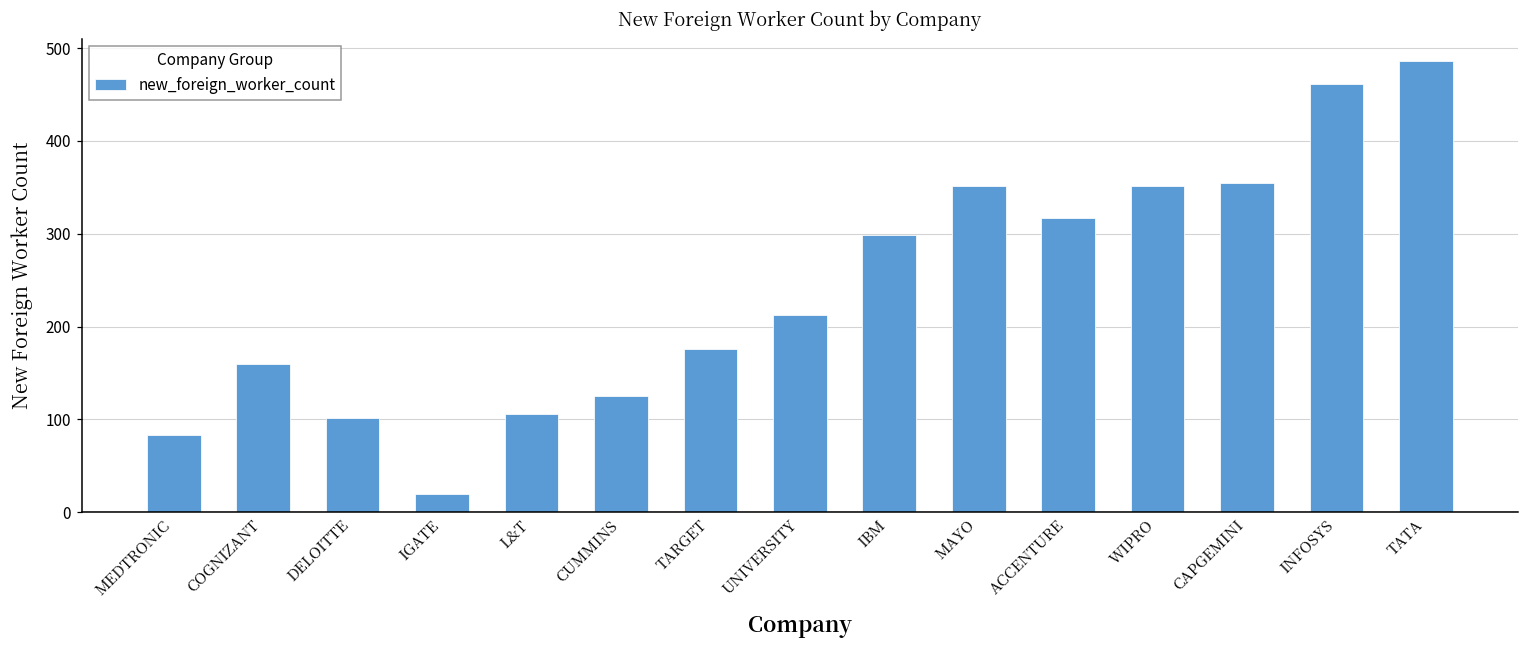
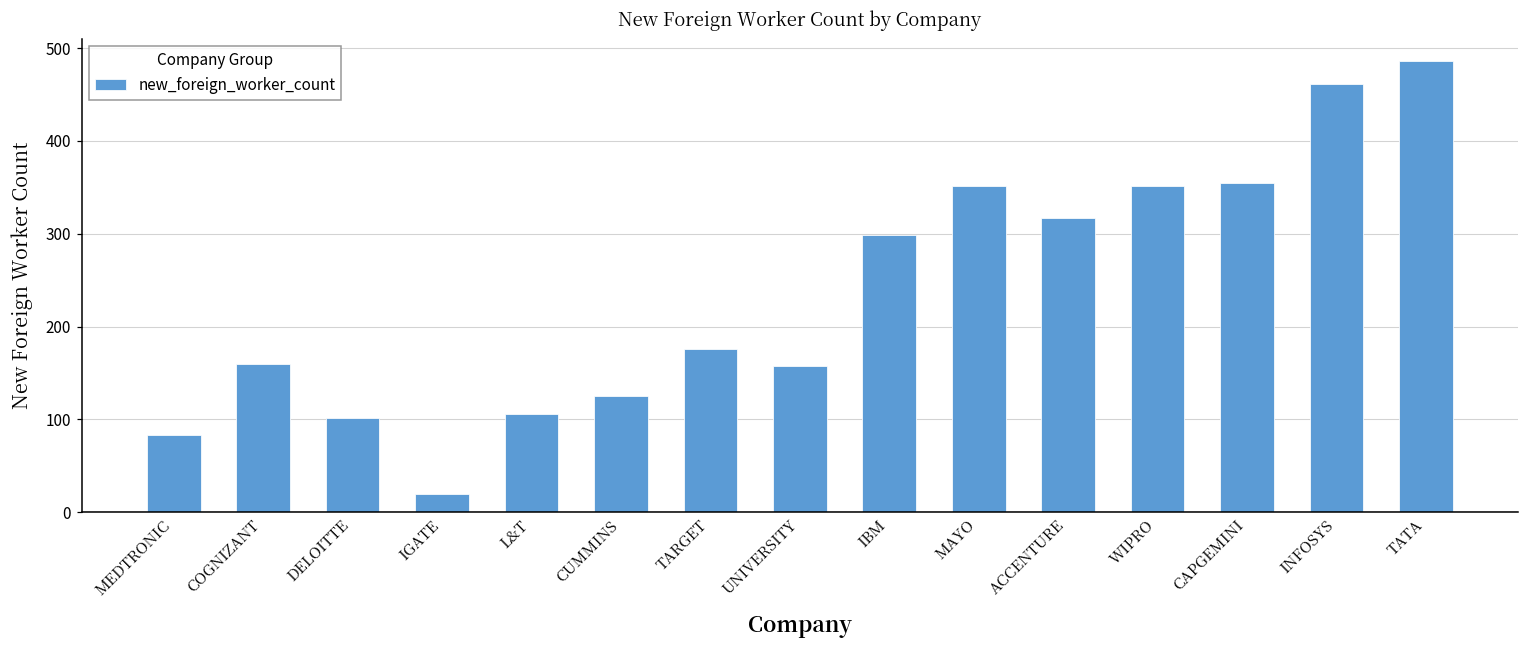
  {
    "MEDTRONIC": 80,
    "COGNIZANT": 160,
    "DELOITTE": 100,
    "IGATE": 20,
    "L&T": 110,
    "CUMMINS": 130,
    "TARGET": 180,
-   "UNIVERSITY": 210,
+   "UNIVERSITY": 160,
    "IBM": 300,
    "MAYO": 350,
    "ACCENTURE": 320,
    "WIPRO": 350,
    "CAPGEMINI": 360,
    "INFOSYS": 460,
    "TATA": 490
  }
